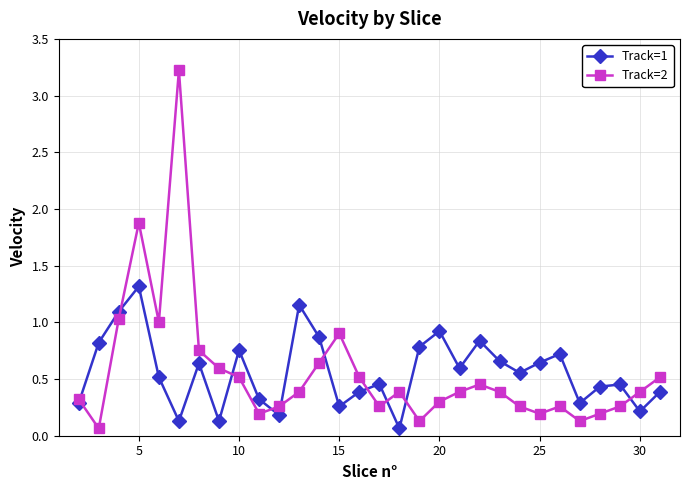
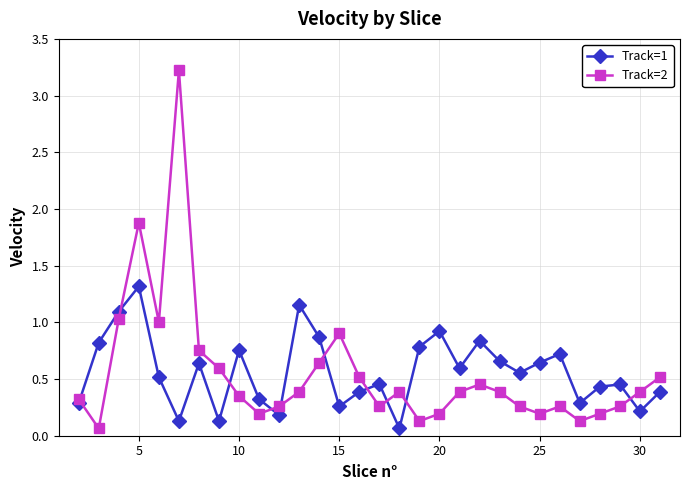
  {
    "Track=1": {
      "5": 1.32,
      "10": 0.76,
      "15": 0.26,
      "20": 0.92,
      "25": 0.65,
      "30": 0.21
    },
    "Track=2": {
      "5": 1.88,
-     "10": 0.52,
+     "10": 0.35,
      "15": 0.90,
-     "20": 0.30,
+     "20": 0.19,
      "25": 0.19,
      "30": 0.39
    }
  }
